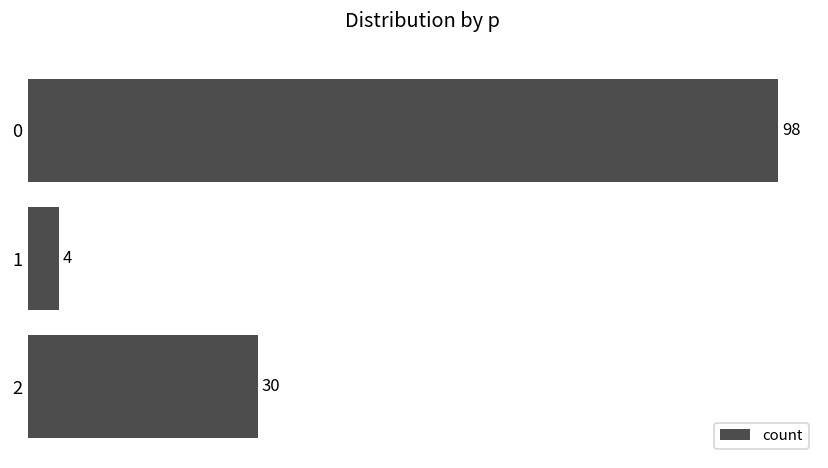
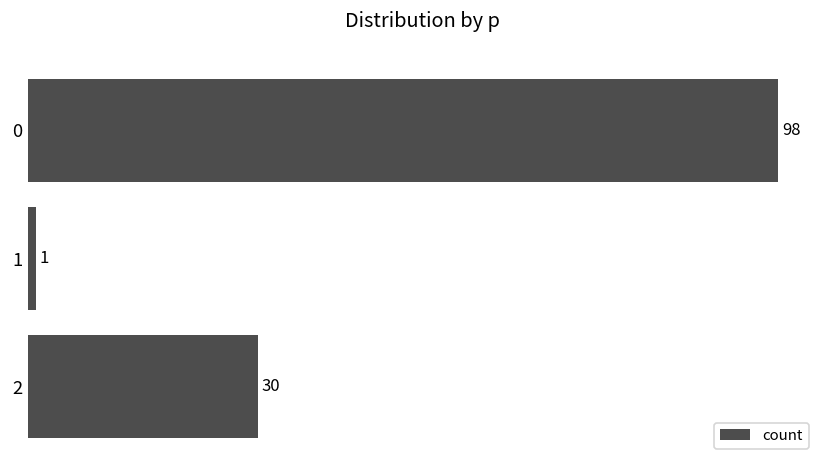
  {
    "0": 98,
-   "1": 4,
+   "1": 1,
    "2": 30
  }
